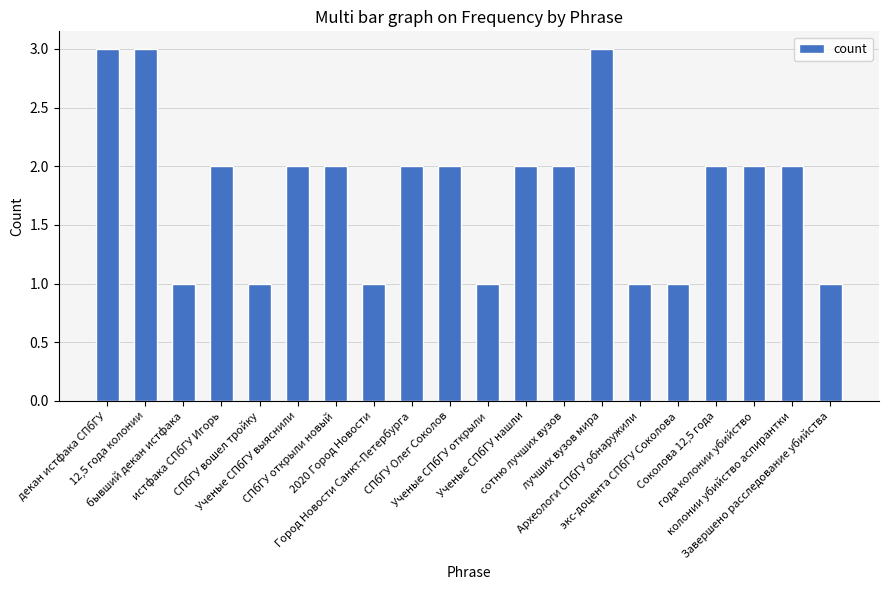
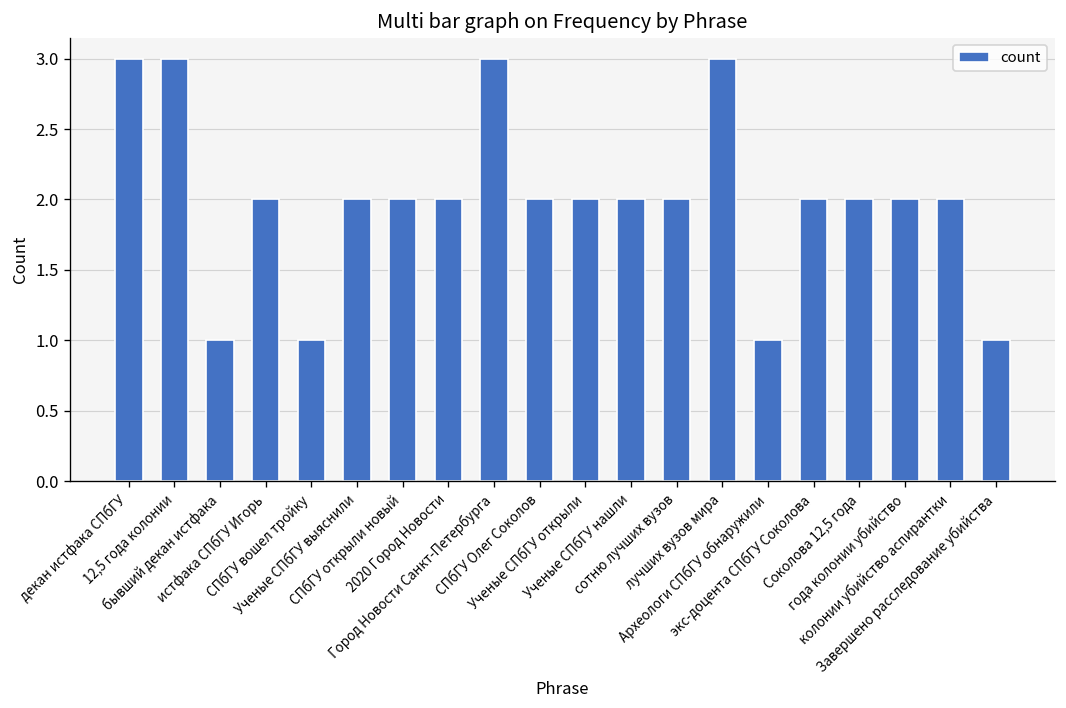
  {
    "декан истфака СПбГУ": 3,
    "12,5 года колонии": 3,
    "бывший декан истфака": 1,
    "истфака СПбГУ Игорь": 2,
    "СПбГУ вошел тройку": 1,
    "Ученые СПбГУ выяснили": 2,
    "СПбГУ открыли новый": 2,
-   "2020 Город Новости": 1,
-   "Город Новости Санкт-Петербурга": 2,
+   "2020 Город Новости": 2,
+   "Город Новости Санкт-Петербурга": 3,
    "СПбГУ Олег Соколов": 2,
-   "Ученые СПбГУ открыли": 1,
+   "Ученые СПбГУ открыли": 2,
    "Ученые СПбГУ нашли": 2,
    "сотню лучших вузов": 2,
    "лучших вузов мира": 3,
    "Археологи СПбГУ обнаружили": 1,
-   "экс-доцента СПбГУ Соколова": 1,
+   "экс-доцента СПбГУ Соколова": 2,
    "Соколова 12,5 года": 2,
    "года колонии убийство": 2,
    "колонии убийство аспирантки": 2,
    "Завершено расследование убийства": 1
  }
